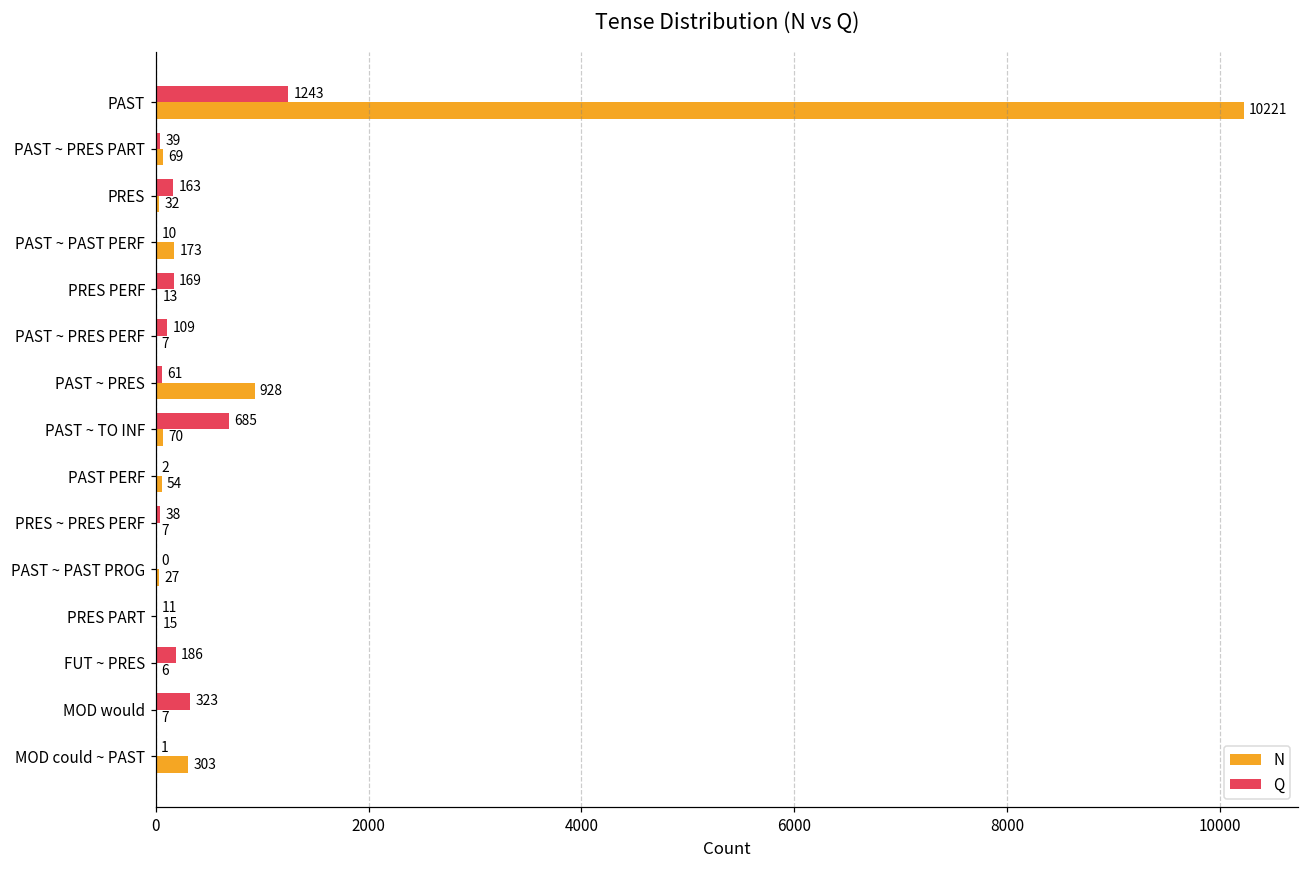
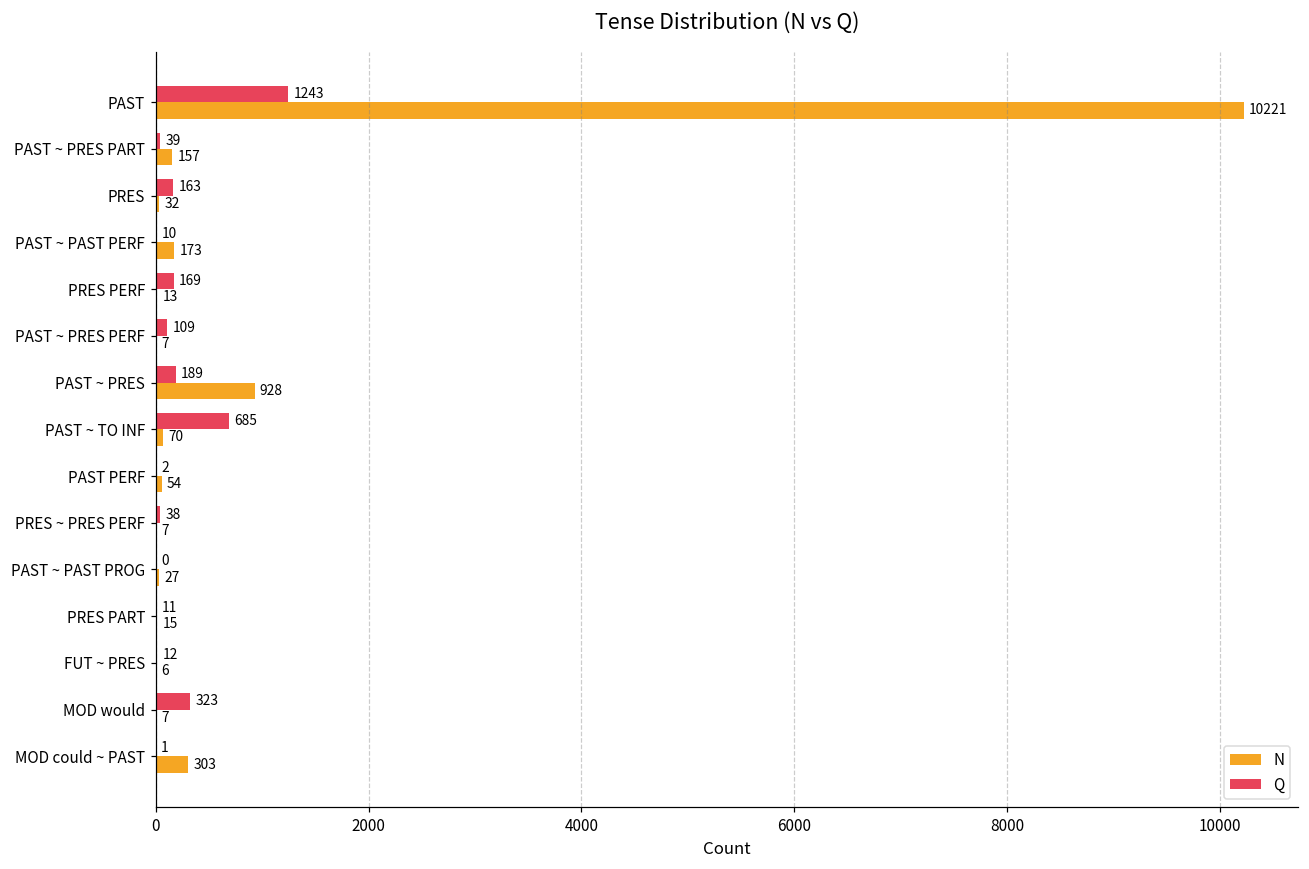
  {
    "N": {
      "PAST": 10221,
-     "PAST ~ PRES PART": 69,
+     "PAST ~ PRES PART": 157,
      "PRES": 32,
      "PAST ~ PAST PERF": 173,
      "PRES PERF": 13,
      "PAST ~ PRES PERF": 7,
      "PAST ~ PRES": 928,
      "PAST ~ TO INF": 70,
      "PAST PERF": 54,
      "PRES ~ PRES PERF": 7,
      "PAST ~ PAST PROG": 27,
      "PRES PART": 15,
      "FUT ~ PRES": 6,
      "MOD would": 7,
      "MOD could ~ PAST": 303
    },
    "Q": {
      "PAST": 1243,
      "PAST ~ PRES PART": 39,
      "PRES": 163,
      "PAST ~ PAST PERF": 10,
      "PRES PERF": 169,
      "PAST ~ PRES PERF": 109,
-     "PAST ~ PRES": 61,
+     "PAST ~ PRES": 189,
      "PAST ~ TO INF": 685,
      "PAST PERF": 2,
      "PRES ~ PRES PERF": 38,
      "PAST ~ PAST PROG": 0,
      "PRES PART": 11,
-     "FUT ~ PRES": 186,
+     "FUT ~ PRES": 12,
      "MOD would": 323,
      "MOD could ~ PAST": 1
    }
  }
